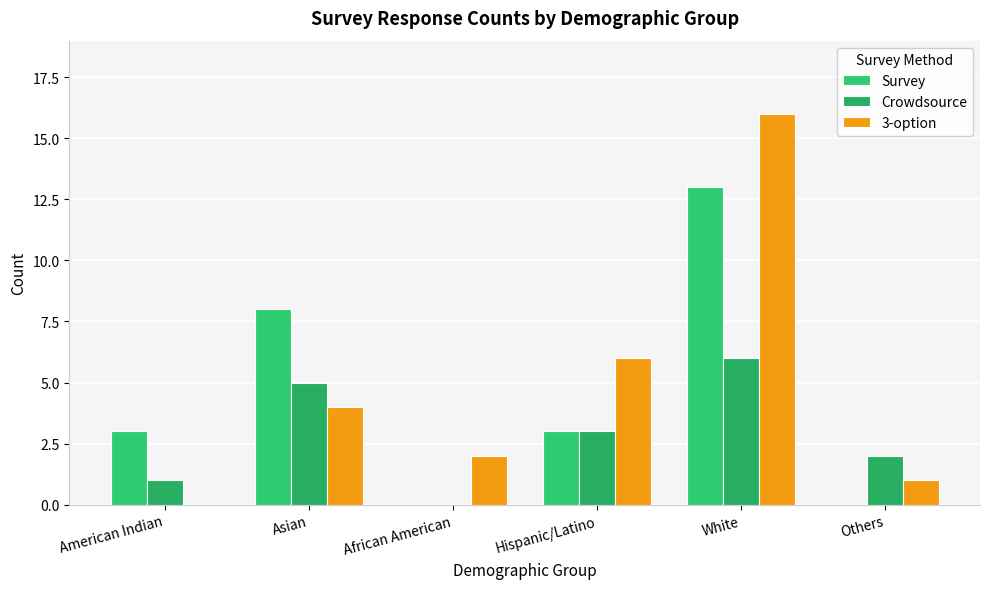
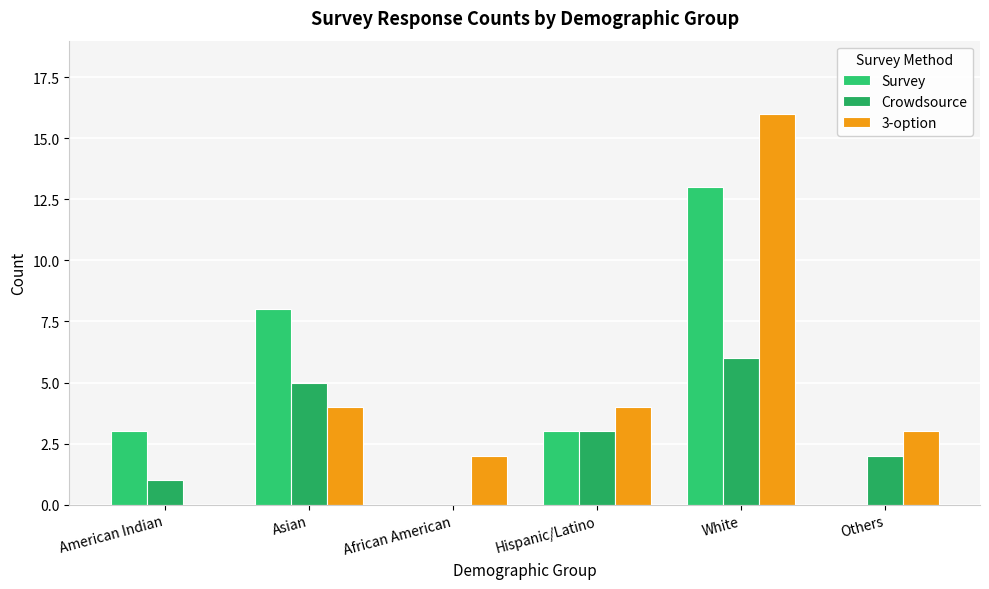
  {
    "3-option": {
      "American Indian": 0,
      "Asian": 4,
      "African American": 2,
-     "Hispanic/Latino": 6,
+     "Hispanic/Latino": 4,
      "White": 16,
-     "Others": 1
+     "Others": 3
    }
  }
